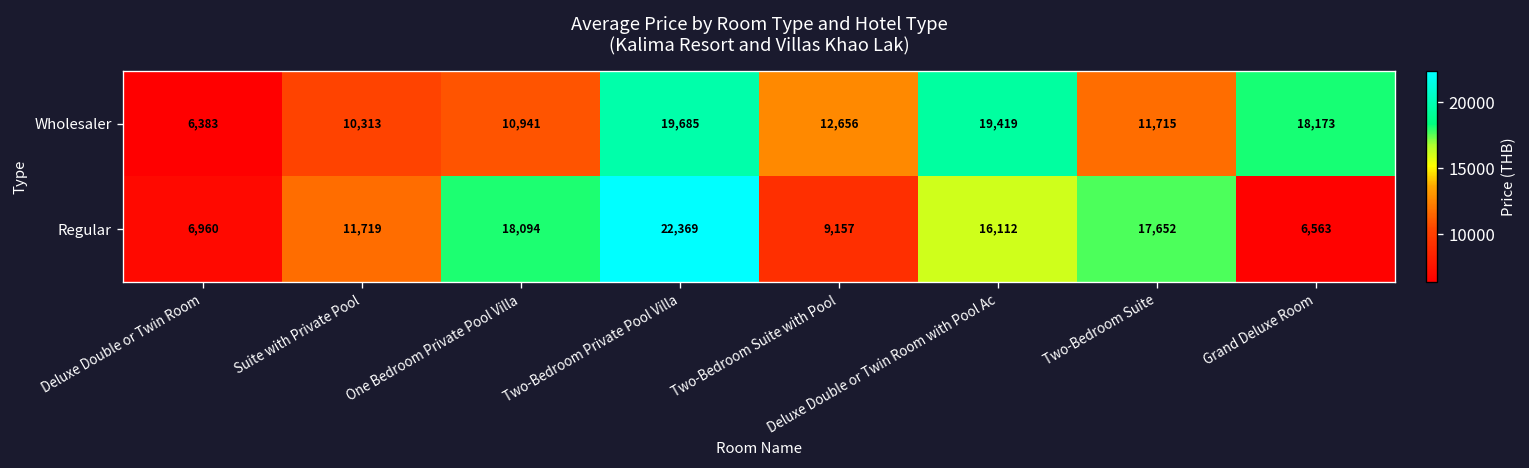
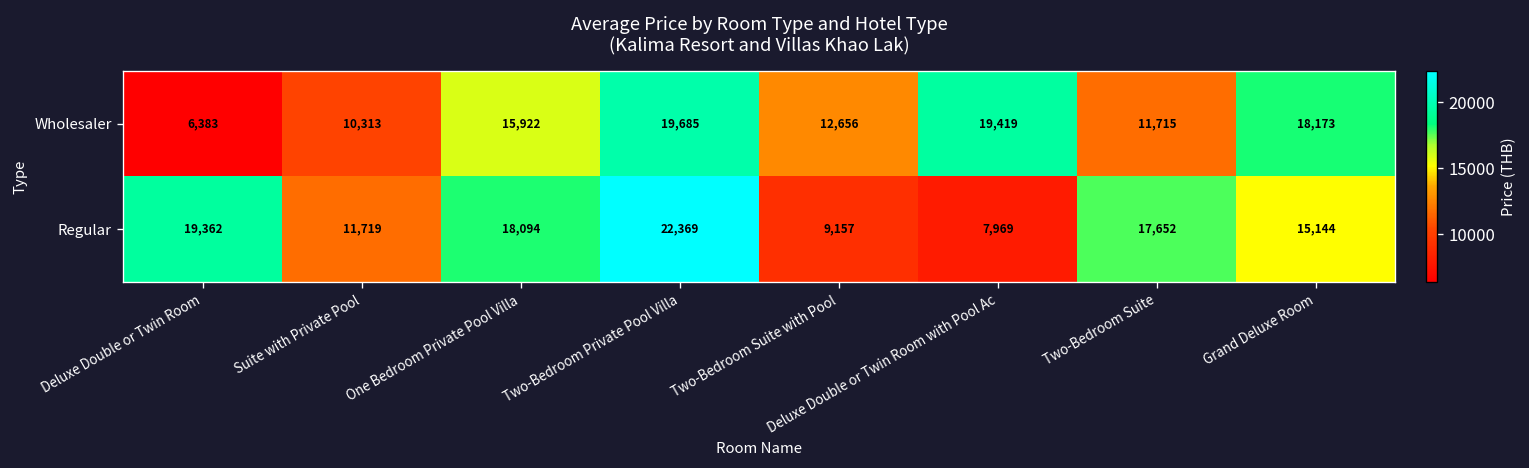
  {
    "Wholesaler": {
      "Deluxe Double or Twin Room": "6,383",
      "Suite with Private Pool": "10,313",
-     "One Bedroom Private Pool Villa": "10,941",
+     "One Bedroom Private Pool Villa": "15,922",
      "Two-Bedroom Private Pool Villa": "19,685",
      "Two-Bedroom Suite with Pool": "12,656",
      "Deluxe Double or Twin Room with Pool Ac": "19,419",
      "Two-Bedroom Suite": "11,715",
      "Grand Deluxe Room": "18,173"
    },
    "Regular": {
-     "Deluxe Double or Twin Room": "6,960",
+     "Deluxe Double or Twin Room": "19,362",
      "Suite with Private Pool": "11,719",
      "One Bedroom Private Pool Villa": "18,094",
      "Two-Bedroom Private Pool Villa": "22,369",
      "Two-Bedroom Suite with Pool": "9,157",
-     "Deluxe Double or Twin Room with Pool Ac": "16,112",
+     "Deluxe Double or Twin Room with Pool Ac": "7,969",
      "Two-Bedroom Suite": "17,652",
-     "Grand Deluxe Room": "6,563"
+     "Grand Deluxe Room": "15,144"
    }
  }
